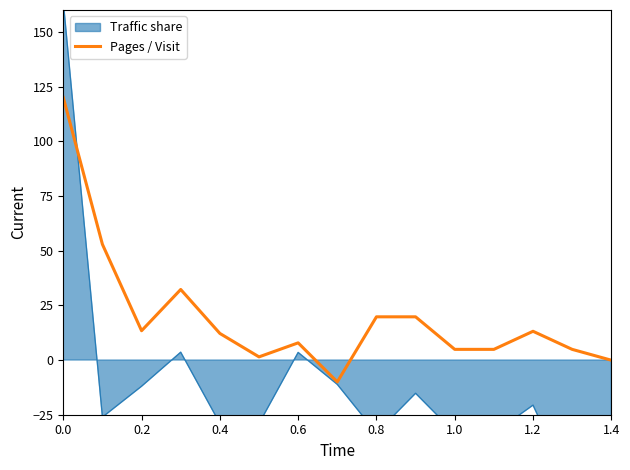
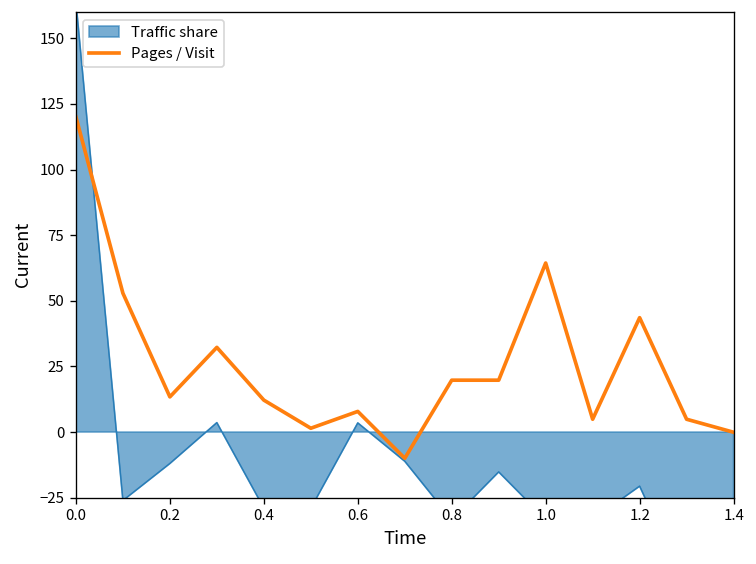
  {
    "Pages / Visit": {
      "0.0": 120,
      "0.2": 13,
      "0.4": 12,
      "0.6": 8,
      "0.8": 20,
-     "1.0": 5,
-     "1.2": 13
+     "1.0": 64,
+     "1.2": 44
    }
  }
